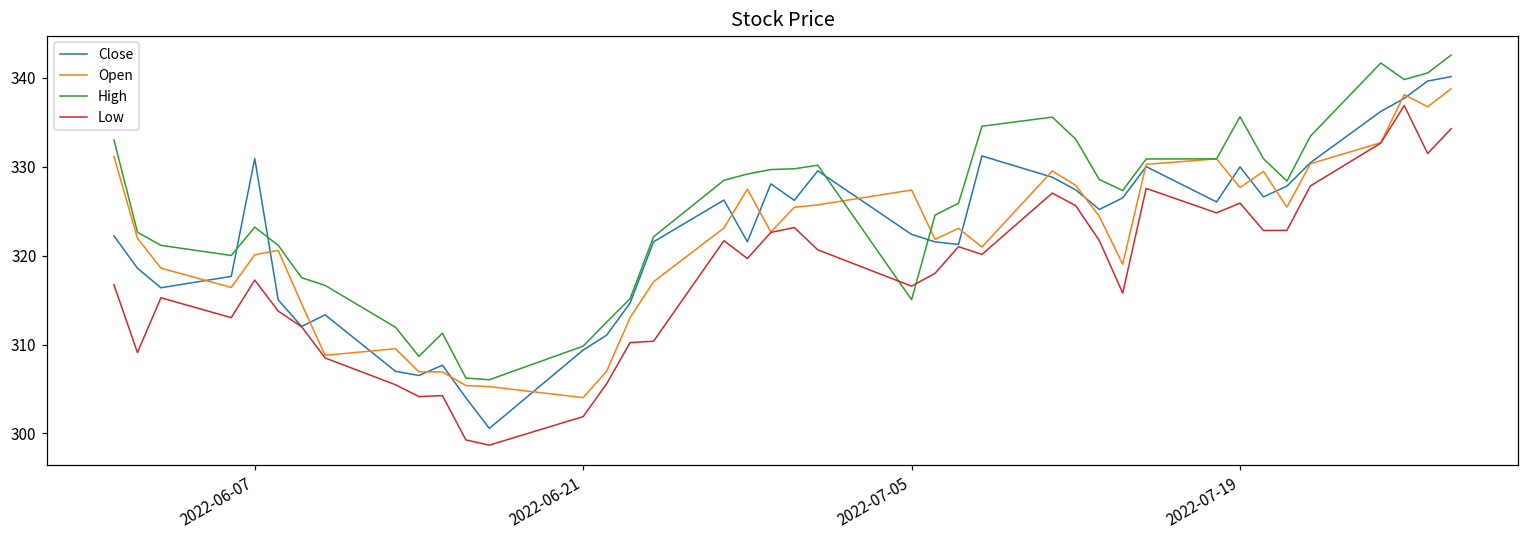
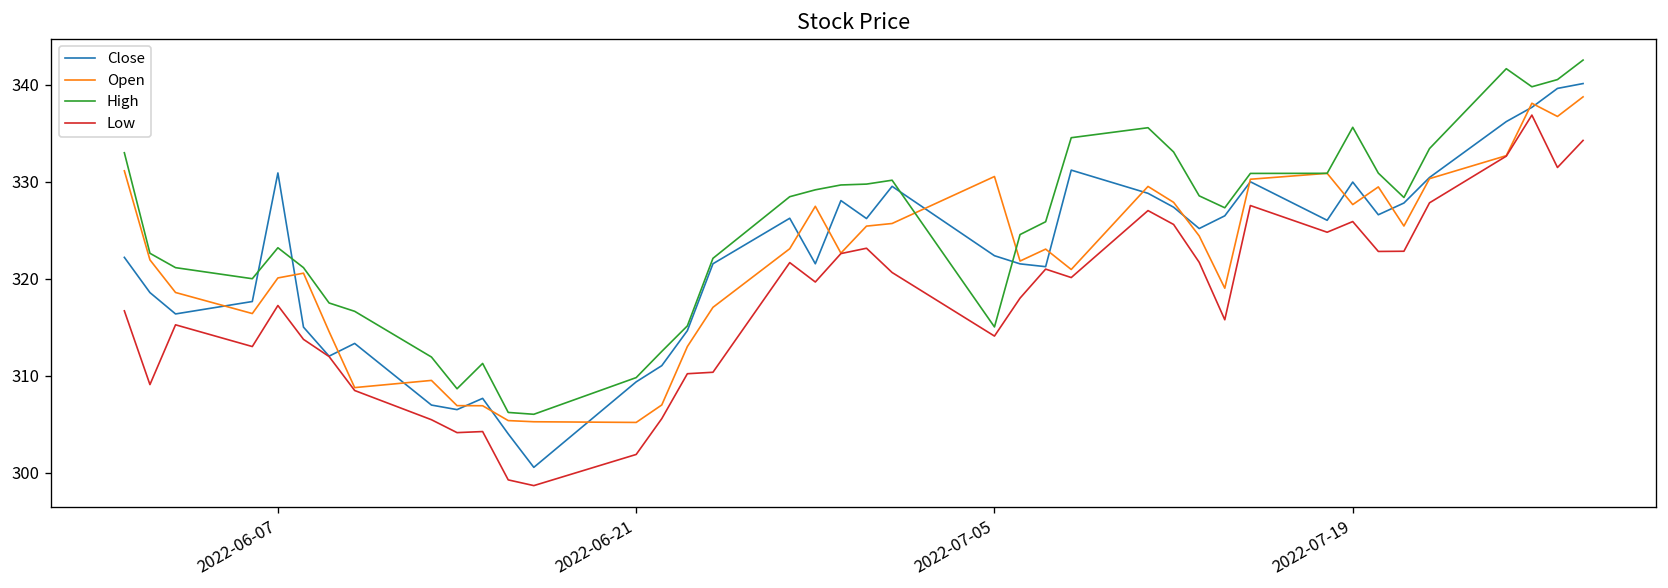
  {
    "Close": {
      "2022-06-07": 331,
      "2022-06-21": 309,
      "2022-07-05": 322,
      "2022-07-19": 330
    },
    "Open": {
      "2022-06-07": 320,
-     "2022-06-21": 304,
-     "2022-07-05": 327,
+     "2022-06-21": 305,
+     "2022-07-05": 331,
      "2022-07-19": 328
    },
    "High": {
      "2022-06-07": 323,
      "2022-06-21": 310,
      "2022-07-05": 315,
      "2022-07-19": 336
    },
    "Low": {
      "2022-06-07": 317,
      "2022-06-21": 302,
-     "2022-07-05": 317,
+     "2022-07-05": 314,
      "2022-07-19": 326
    }
  }
